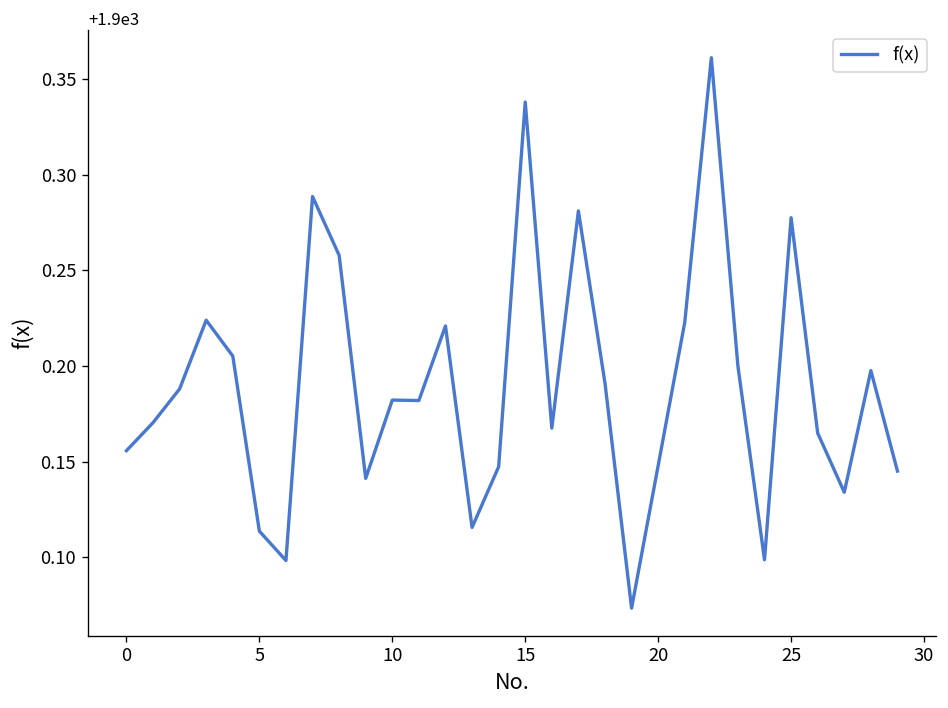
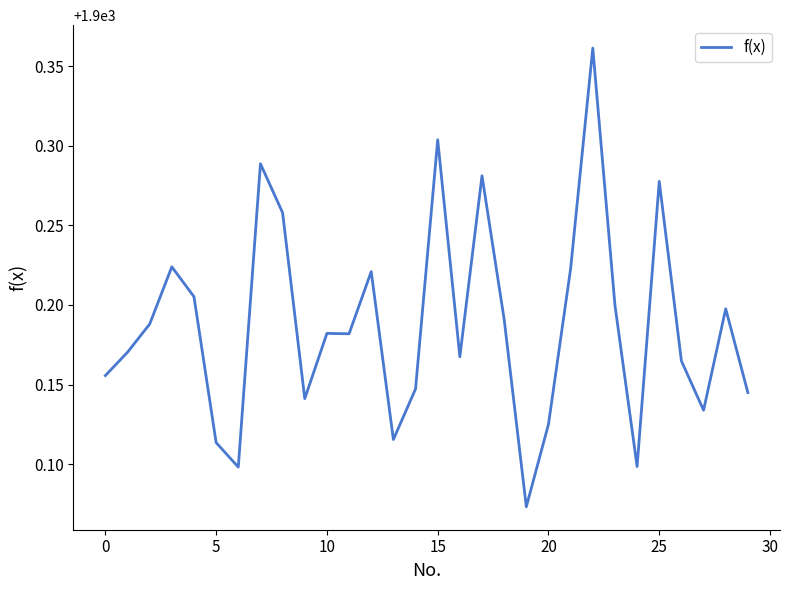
  {
    "0": 1900.156,
    "5": 1900.114,
    "10": 1900.182,
-   "15": 1900.338,
-   "20": 1900.148,
+   "15": 1900.304,
+   "20": 1900.125,
    "25": 1900.278
  }
